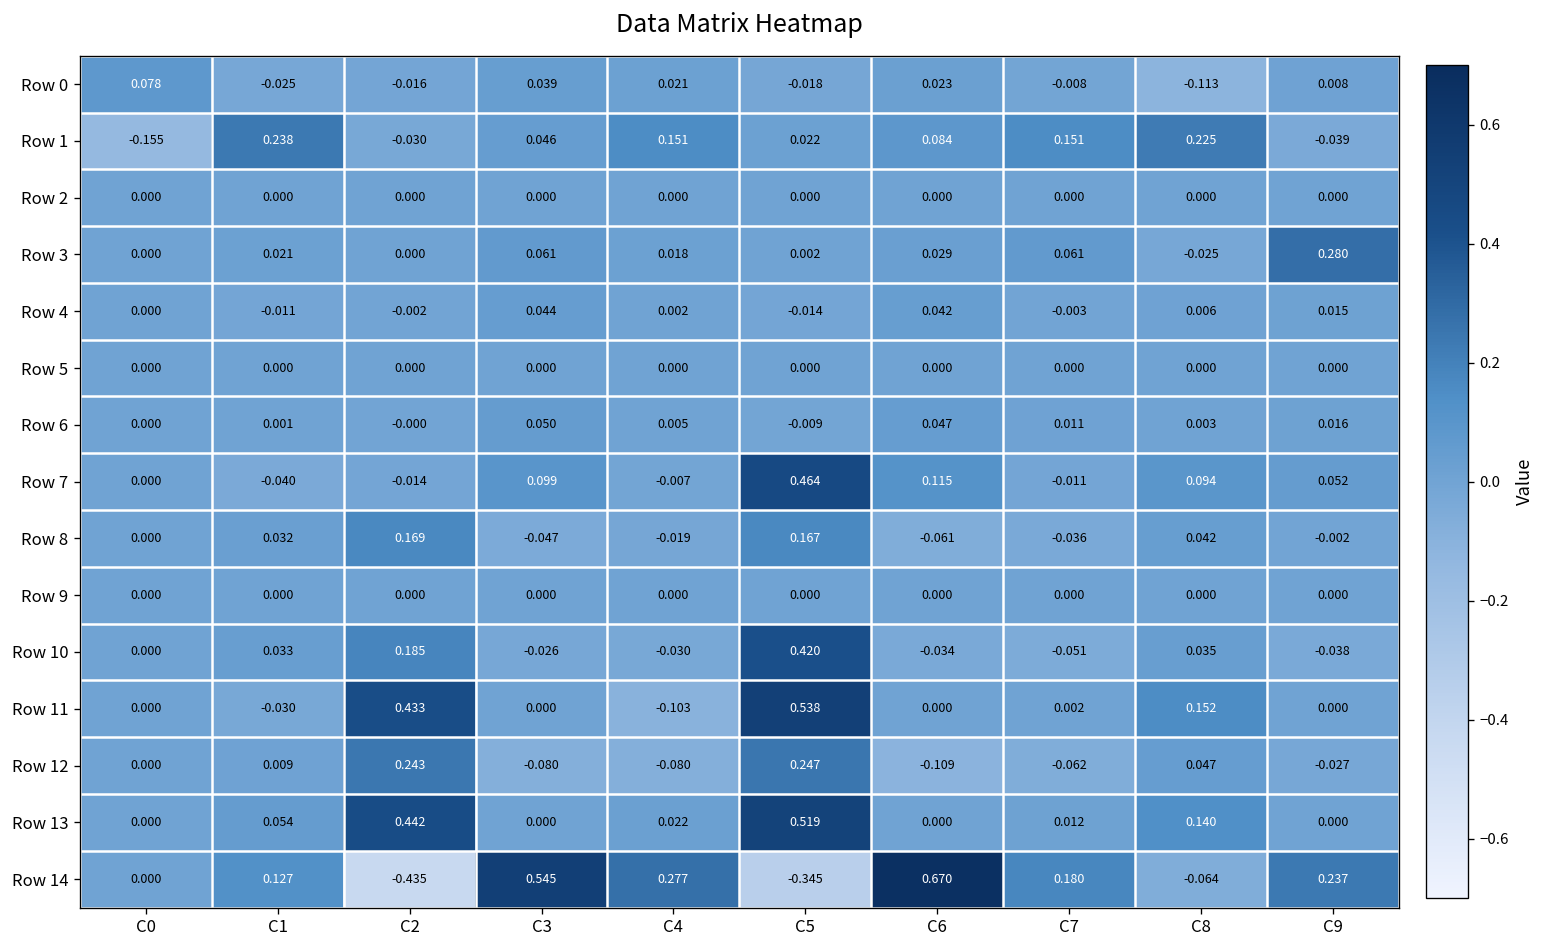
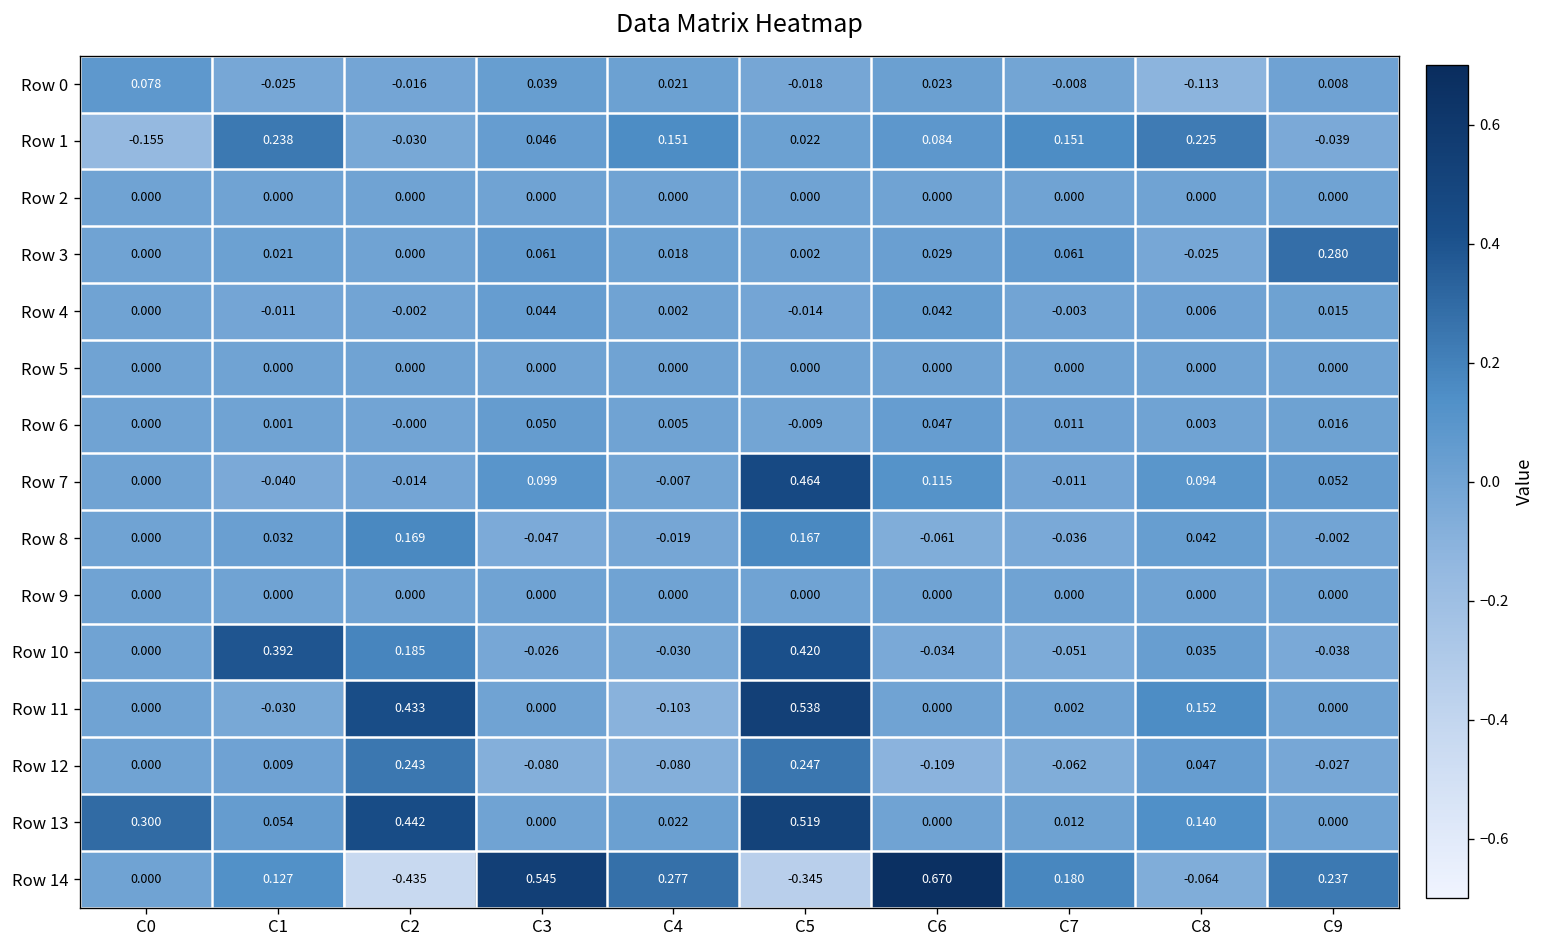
  {
    "Row 0": {
      "C0": 0.078,
      "C1": -0.025,
      "C2": -0.016,
      "C3": 0.039,
      "C4": 0.021,
      "C5": -0.018,
      "C6": 0.023,
      "C7": -0.008,
      "C8": -0.113,
      "C9": 0.008
    },
    "Row 1": {
      "C0": -0.155,
      "C1": 0.238,
      "C2": -0.030,
      "C3": 0.046,
      "C4": 0.151,
      "C5": 0.022,
      "C6": 0.084,
      "C7": 0.151,
      "C8": 0.225,
      "C9": -0.039
    },
    "Row 2": {
      "C0": 0.000,
      "C1": 0.000,
      "C2": 0.000,
      "C3": 0.000,
      "C4": 0.000,
      "C5": 0.000,
      "C6": 0.000,
      "C7": 0.000,
      "C8": 0.000,
      "C9": 0.000
    },
    "Row 3": {
      "C0": 0.000,
      "C1": 0.021,
      "C2": 0.000,
      "C3": 0.061,
      "C4": 0.018,
      "C5": 0.002,
      "C6": 0.029,
      "C7": 0.061,
      "C8": -0.025,
      "C9": 0.280
    },
    "Row 4": {
      "C0": 0.000,
      "C1": -0.011,
      "C2": -0.002,
      "C3": 0.044,
      "C4": 0.002,
      "C5": -0.014,
      "C6": 0.042,
      "C7": -0.003,
      "C8": 0.006,
      "C9": 0.015
    },
    "Row 5": {
      "C0": 0.000,
      "C1": 0.000,
      "C2": 0.000,
      "C3": 0.000,
      "C4": 0.000,
      "C5": 0.000,
      "C6": 0.000,
      "C7": 0.000,
      "C8": 0.000,
      "C9": 0.000
    },
    "Row 6": {
      "C0": 0.000,
      "C1": 0.001,
      "C2": -0.000,
      "C3": 0.050,
      "C4": 0.005,
      "C5": -0.009,
      "C6": 0.047,
      "C7": 0.011,
      "C8": 0.003,
      "C9": 0.016
    },
    "Row 7": {
      "C0": 0.000,
      "C1": -0.040,
      "C2": -0.014,
      "C3": 0.099,
      "C4": -0.007,
      "C5": 0.464,
      "C6": 0.115,
      "C7": -0.011,
      "C8": 0.094,
      "C9": 0.052
    },
    "Row 8": {
      "C0": 0.000,
      "C1": 0.032,
      "C2": 0.169,
      "C3": -0.047,
      "C4": -0.019,
      "C5": 0.167,
      "C6": -0.061,
      "C7": -0.036,
      "C8": 0.042,
      "C9": -0.002
    },
    "Row 9": {
      "C0": 0.000,
      "C1": 0.000,
      "C2": 0.000,
      "C3": 0.000,
      "C4": 0.000,
      "C5": 0.000,
      "C6": 0.000,
      "C7": 0.000,
      "C8": 0.000,
      "C9": 0.000
    },
    "Row 10": {
      "C0": 0.000,
-     "C1": 0.033,
+     "C1": 0.392,
      "C2": 0.185,
      "C3": -0.026,
      "C4": -0.030,
      "C5": 0.420,
      "C6": -0.034,
      "C7": -0.051,
      "C8": 0.035,
      "C9": -0.038
    },
    "Row 11": {
      "C0": 0.000,
      "C1": -0.030,
      "C2": 0.433,
      "C3": 0.000,
      "C4": -0.103,
      "C5": 0.538,
      "C6": 0.000,
      "C7": 0.002,
      "C8": 0.152,
      "C9": 0.000
    },
    "Row 12": {
      "C0": 0.000,
      "C1": 0.009,
      "C2": 0.243,
      "C3": -0.080,
      "C4": -0.080,
      "C5": 0.247,
      "C6": -0.109,
      "C7": -0.062,
      "C8": 0.047,
      "C9": -0.027
    },
    "Row 13": {
-     "C0": 0.000,
+     "C0": 0.300,
      "C1": 0.054,
      "C2": 0.442,
      "C3": 0.000,
      "C4": 0.022,
      "C5": 0.519,
      "C6": 0.000,
      "C7": 0.012,
      "C8": 0.140,
      "C9": 0.000
    },
    "Row 14": {
      "C0": 0.000,
      "C1": 0.127,
      "C2": -0.435,
      "C3": 0.545,
      "C4": 0.277,
      "C5": -0.345,
      "C6": 0.670,
      "C7": 0.180,
      "C8": -0.064,
      "C9": 0.237
    }
  }
